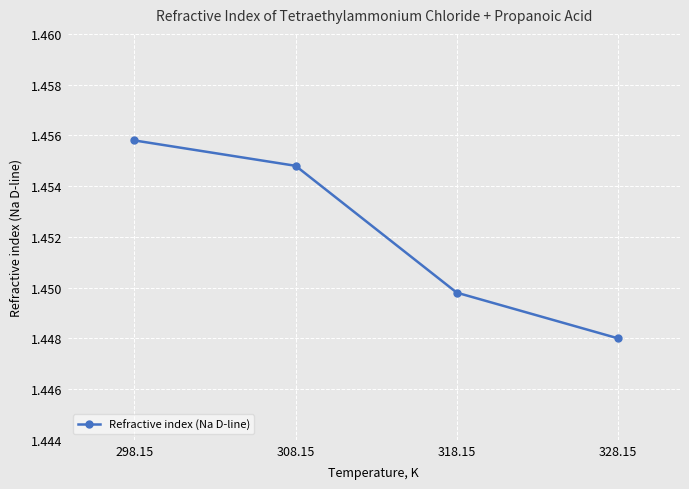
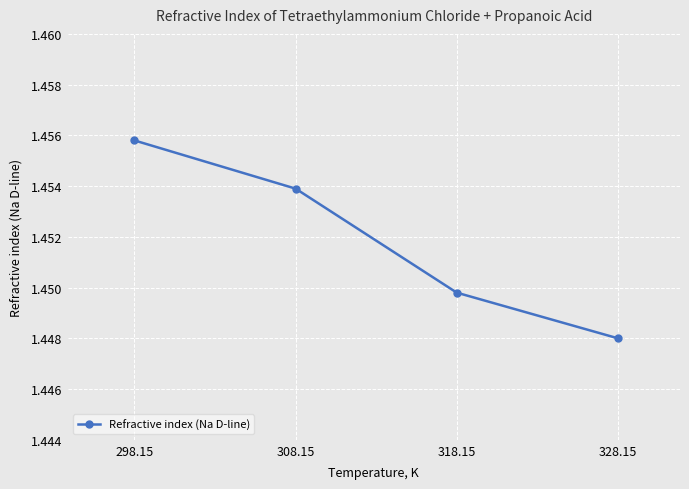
  {
    "298.15": 1.4558,
-   "308.15": 1.4548,
+   "308.15": 1.4539,
    "318.15": 1.4498,
    "328.15": 1.4480
  }
